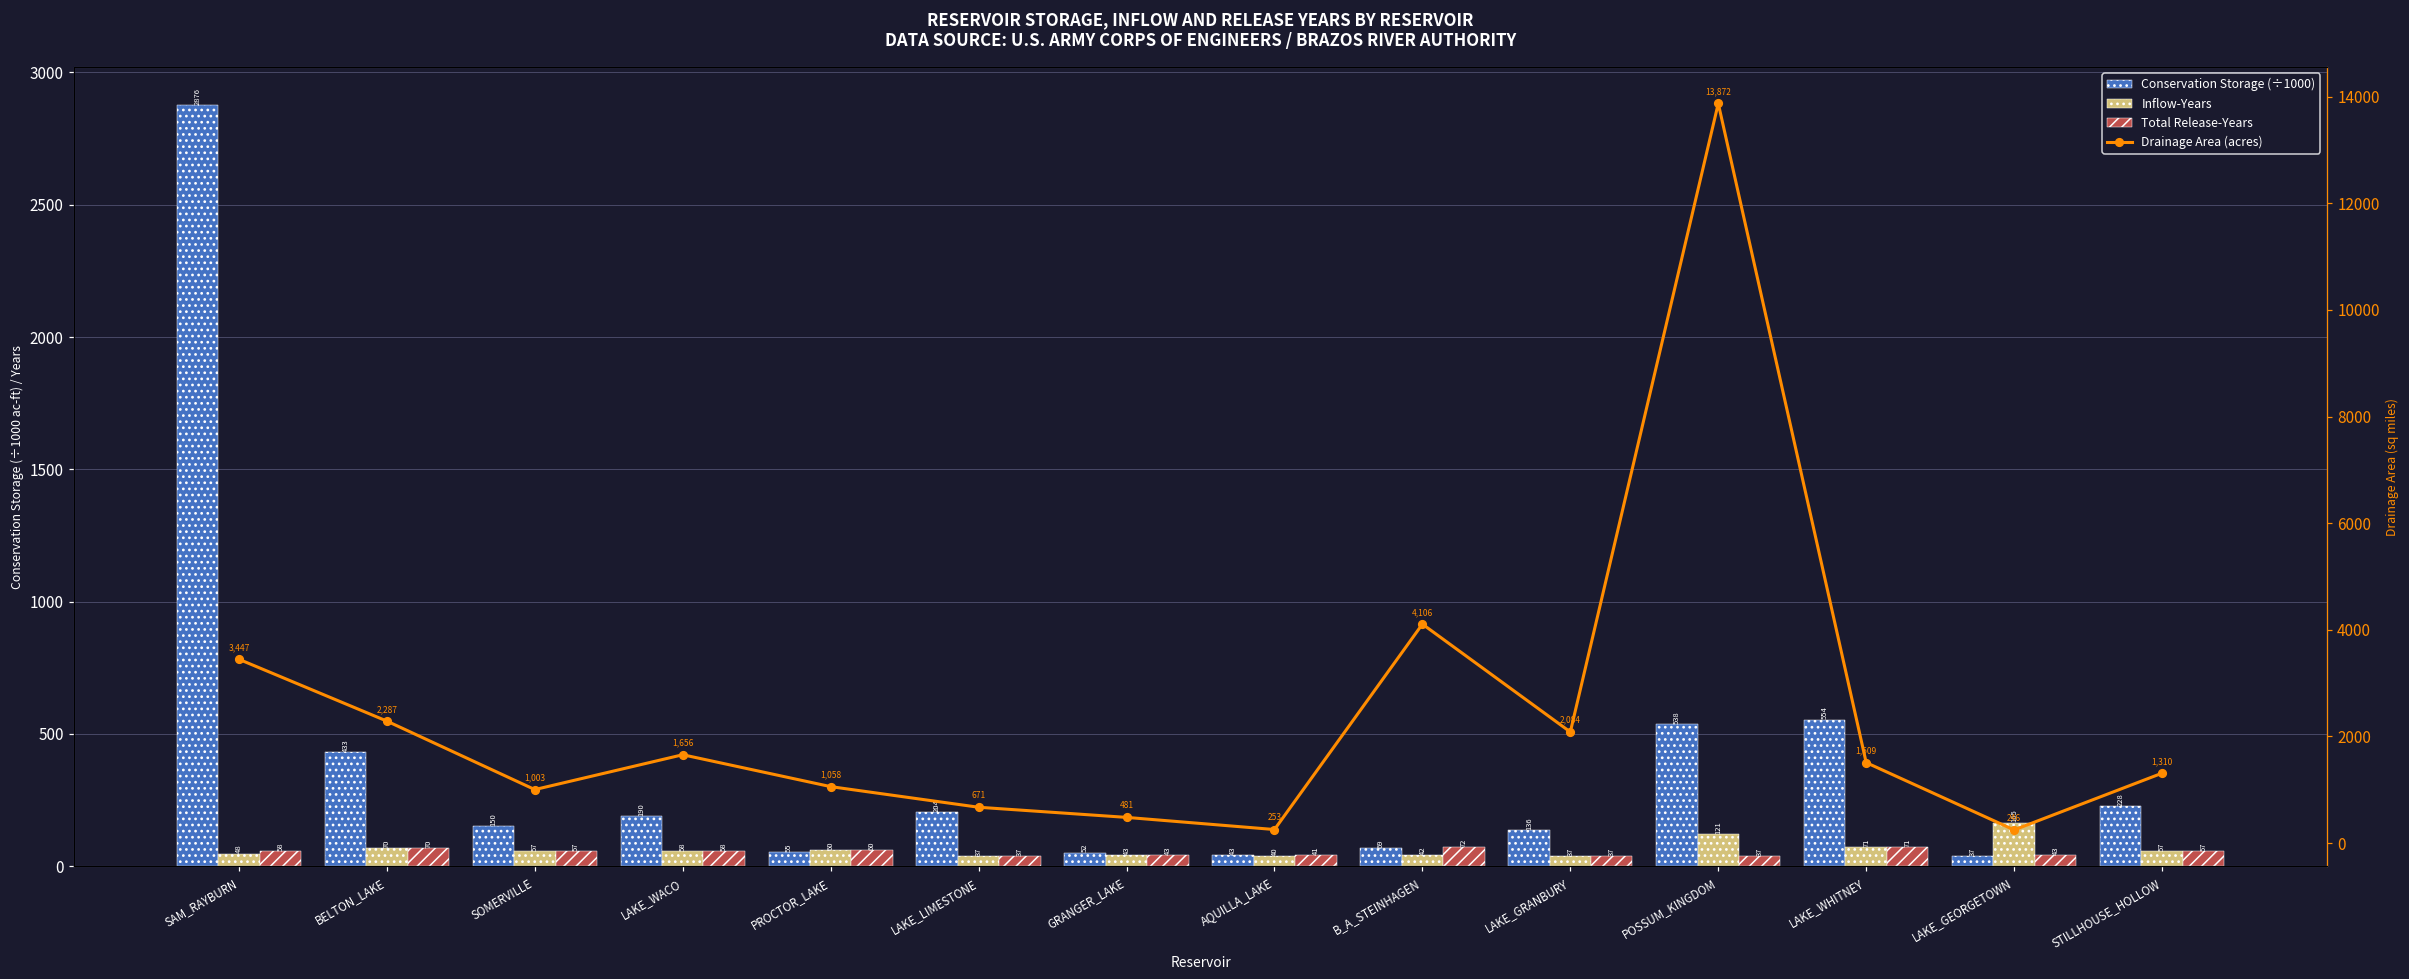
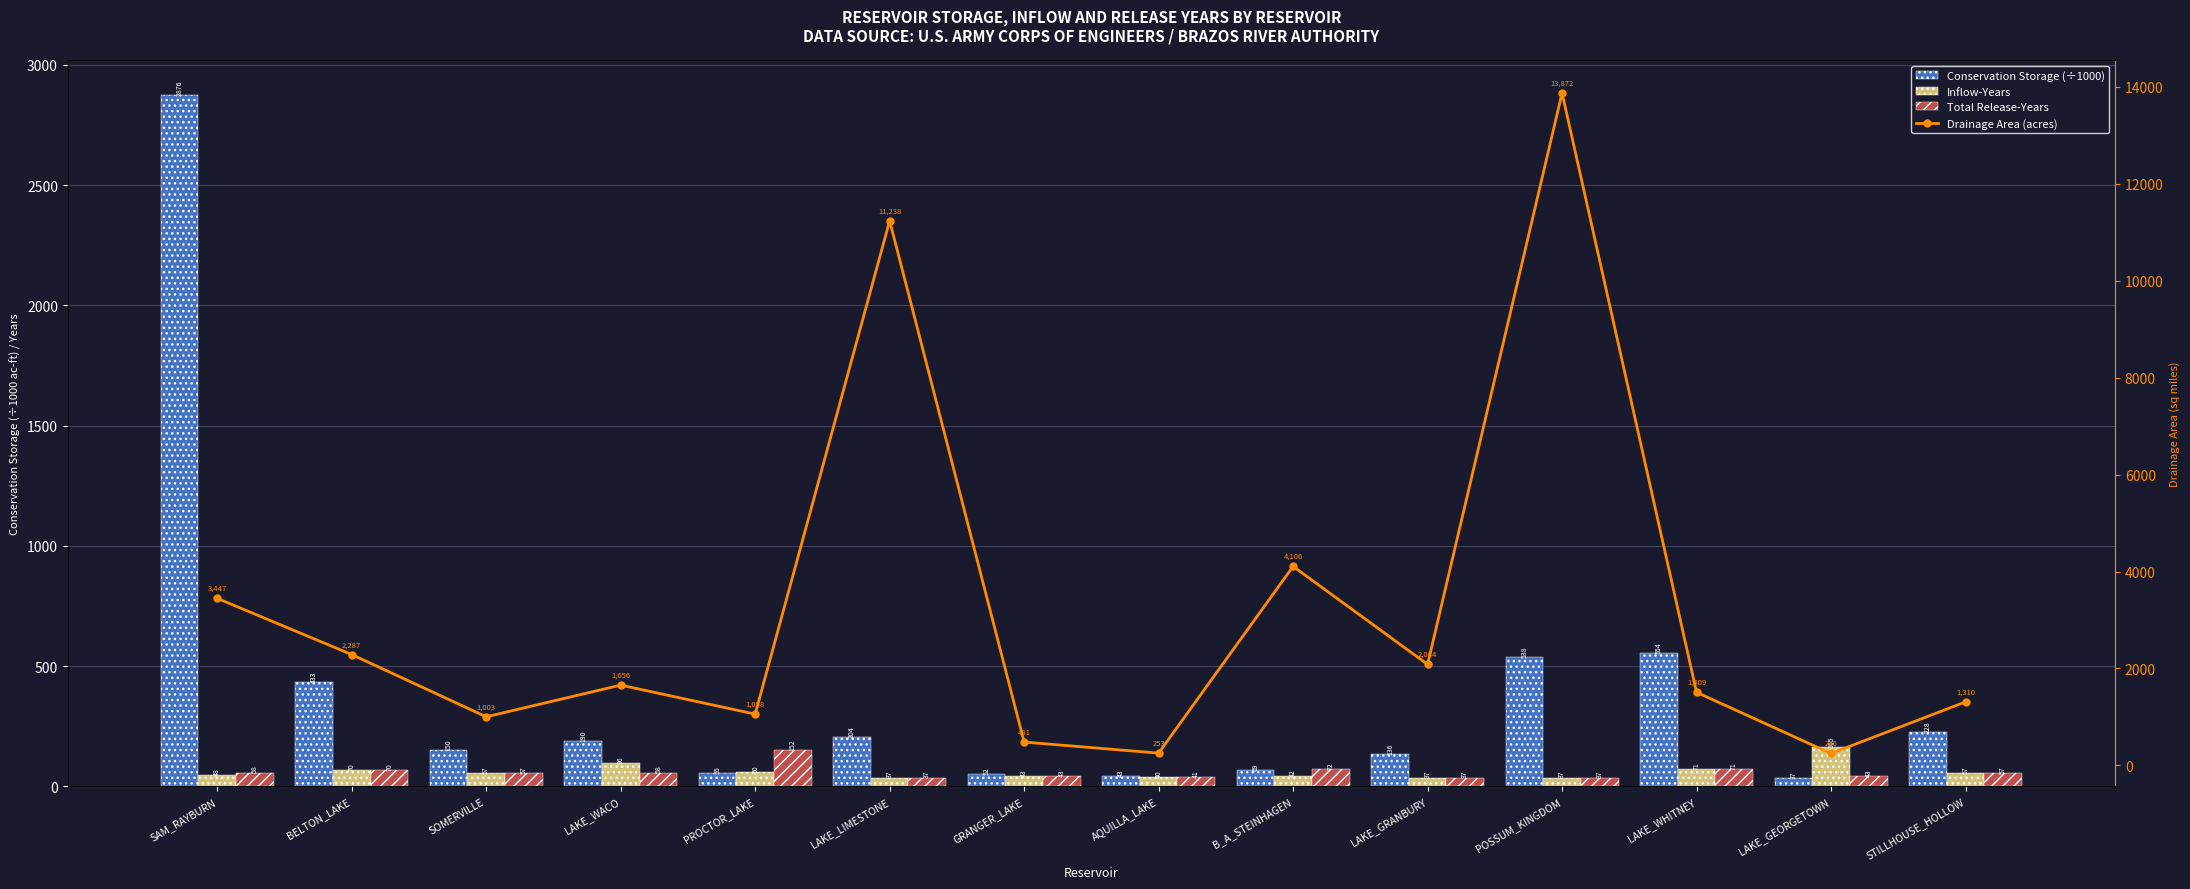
  {
    "Conservation Storage (÷1000)": {
      "SAM_RAYBURN": "2876",
      "BELTON_LAKE": "433",
      "SOMERVILLE": "150",
      "LAKE_WACO": "190",
      "PROCTOR_LAKE": "55",
      "LAKE_LIMESTONE": "204",
      "GRANGER_LAKE": "52",
      "AQUILLA_LAKE": "43",
      "B_A_STEINHAGEN": "69",
      "LAKE_GRANBURY": "136",
      "POSSUM_KINGDOM": "538",
      "LAKE_WHITNEY": "554",
      "LAKE_GEORGETOWN": "37",
      "STILLHOUSE_HOLLOW": "228"
    },
    "Inflow-Years": {
      "SAM_RAYBURN": "48",
      "BELTON_LAKE": "70",
      "SOMERVILLE": "57",
-     "LAKE_WACO": "58",
+     "LAKE_WACO": "96",
      "PROCTOR_LAKE": "60",
      "LAKE_LIMESTONE": "37",
      "GRANGER_LAKE": "43",
      "AQUILLA_LAKE": "40",
      "B_A_STEINHAGEN": "42",
      "LAKE_GRANBURY": "37",
-     "POSSUM_KINGDOM": "121",
+     "POSSUM_KINGDOM": "37",
      "LAKE_WHITNEY": "71",
      "STILLHOUSE_HOLLOW": "57"
    },
    "Total Release-Years": {
      "SAM_RAYBURN": "58",
      "BELTON_LAKE": "70",
      "SOMERVILLE": "57",
      "LAKE_WACO": "58",
-     "PROCTOR_LAKE": "60",
+     "PROCTOR_LAKE": "152",
      "LAKE_LIMESTONE": "37",
      "GRANGER_LAKE": "43",
      "AQUILLA_LAKE": "41",
      "B_A_STEINHAGEN": "72",
      "LAKE_GRANBURY": "37",
      "POSSUM_KINGDOM": "37",
      "LAKE_WHITNEY": "71",
      "LAKE_GEORGETOWN": "43",
      "STILLHOUSE_HOLLOW": "57"
    },
    "Drainage Area (acres)": {
      "SAM_RAYBURN": "3,447",
      "BELTON_LAKE": "2,287",
      "SOMERVILLE": "1,003",
      "LAKE_WACO": "1,656",
      "PROCTOR_LAKE": "1,058",
-     "LAKE_LIMESTONE": "671",
+     "LAKE_LIMESTONE": "11,238",
      "GRANGER_LAKE": "481",
      "AQUILLA_LAKE": "253",
      "B_A_STEINHAGEN": "4,106",
      "LAKE_GRANBURY": "2,084",
      "POSSUM_KINGDOM": "13,872",
      "LAKE_WHITNEY": "1,509",
      "STILLHOUSE_HOLLOW": "1,310"
    }
  }
